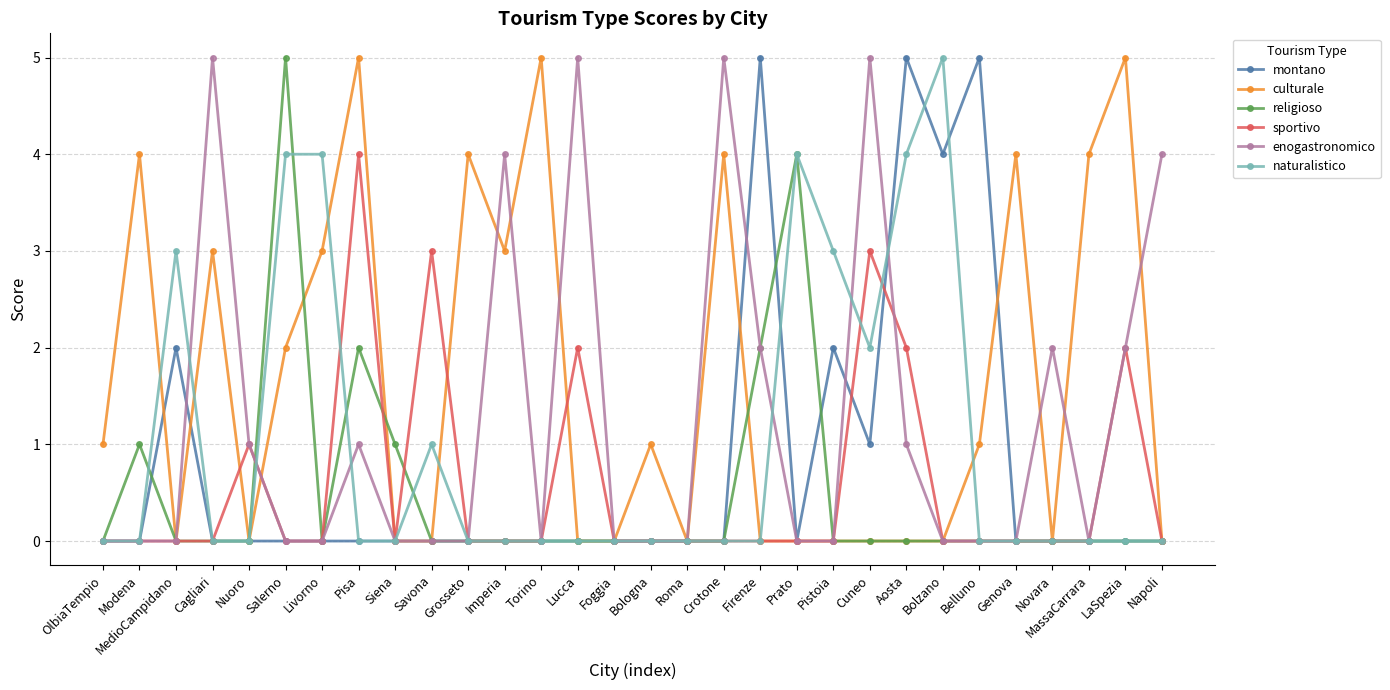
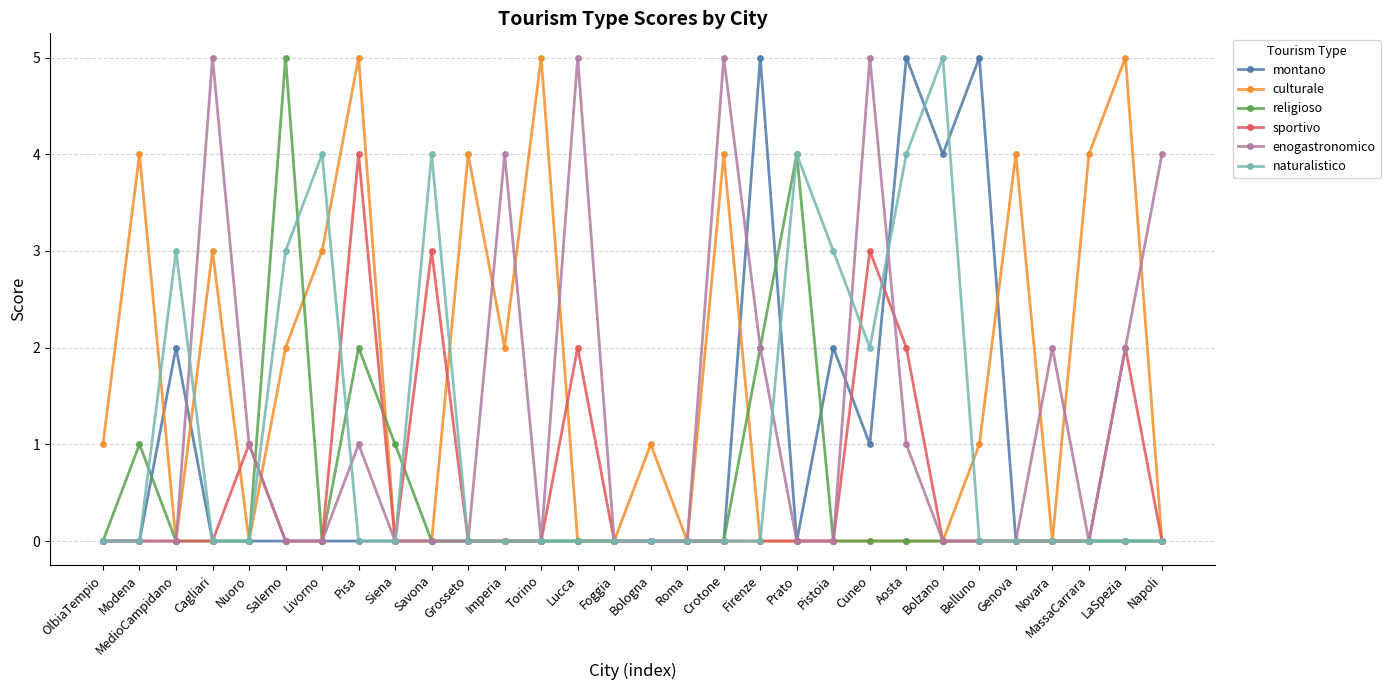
  {
    "montano": {
      "MedioCampidano": 2,
      "Firenze": 5,
      "Pistoia": 2,
      "Cuneo": 1,
      "Aosta": 5,
      "Bolzano": 4,
      "Belluno": 5
    },
    "culturale": {
      "OlbiaTempio": 1,
      "Modena": 4,
      "Cagliari": 3,
      "Salerno": 2,
      "Livorno": 3,
      "Pisa": 5,
      "Grosseto": 4,
-     "Imperia": 3,
+     "Imperia": 2,
      "Torino": 5,
      "Bologna": 1,
      "Crotone": 4,
      "Belluno": 1,
      "Genova": 4,
      "MassaCarrara": 4,
      "LaSpezia": 5
    },
    "religioso": {
      "Modena": 1,
      "Salerno": 5,
      "Pisa": 2,
      "Siena": 1
    },
    "sportivo": {
      "Pisa": 4,
      "Savona": 3,
      "Lucca": 2,
      "Cuneo": 3,
      "Aosta": 2
    },
    "enogastronomico": {
      "Cagliari": 5,
      "Pisa": 1,
      "Imperia": 4,
      "Lucca": 5,
      "Crotone": 5,
      "Cuneo": 5,
      "Aosta": 1,
      "Novara": 2,
      "Napoli": 4
    },
    "naturalistico": {
      "MedioCampidano": 3,
-     "Salerno": 4,
+     "Salerno": 3,
      "Livorno": 4,
-     "Savona": 1,
+     "Savona": 4,
      "Pistoia": 3,
      "Cuneo": 2,
      "Aosta": 4,
      "Bolzano": 5
    }
  }
